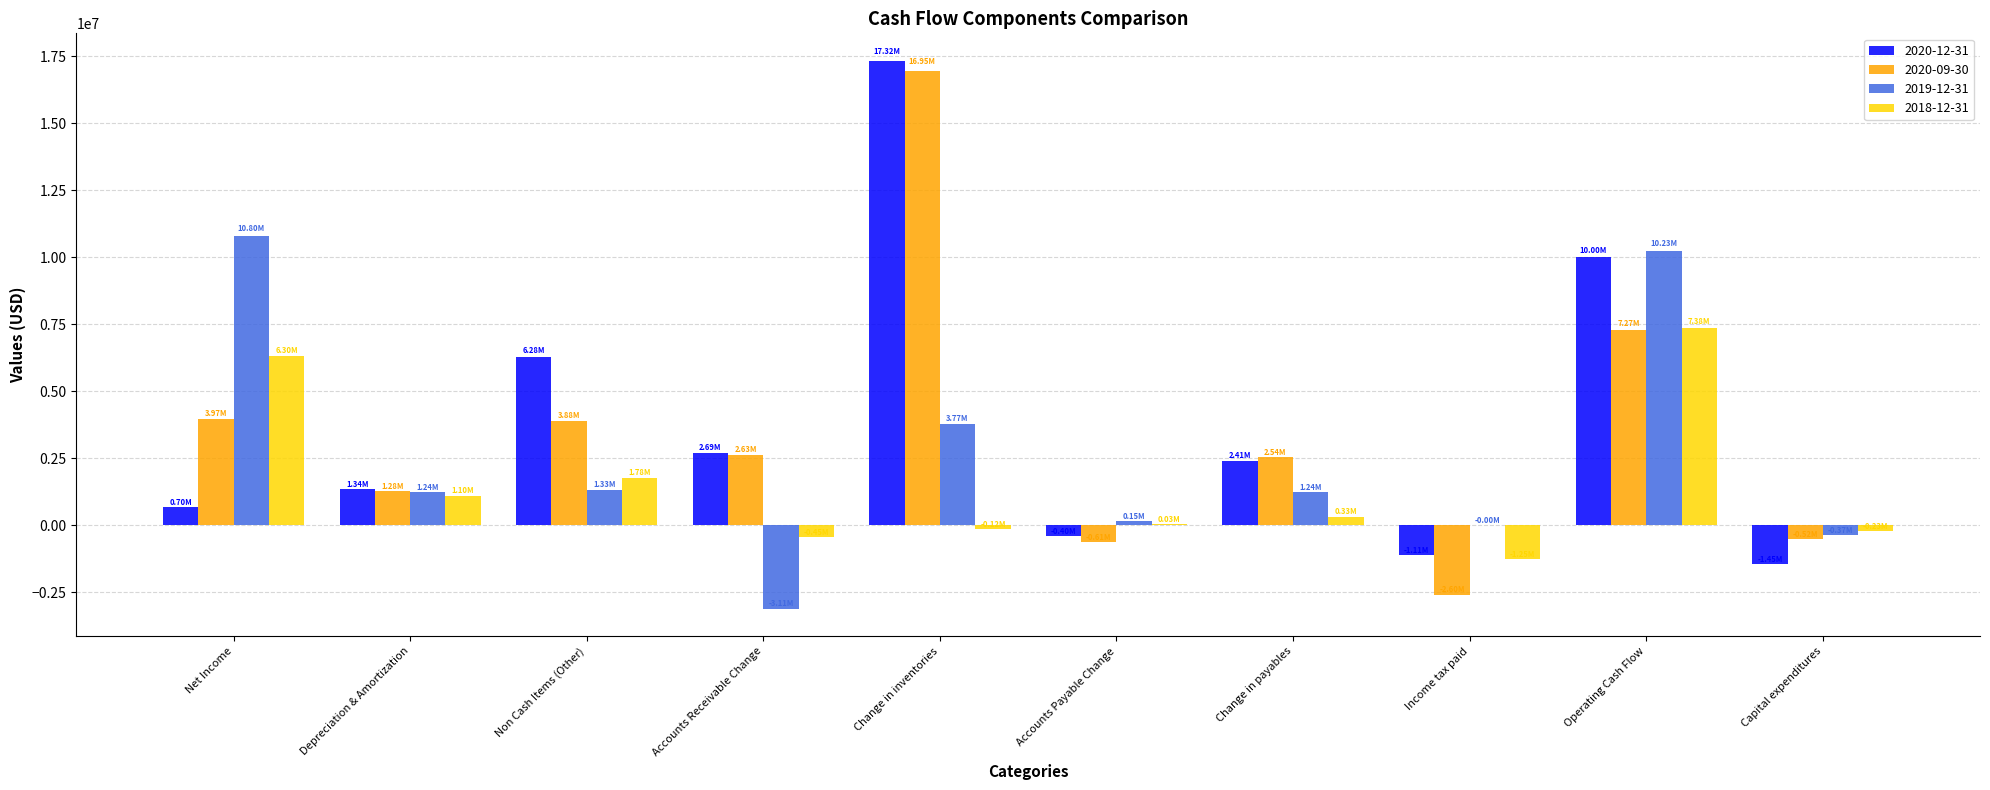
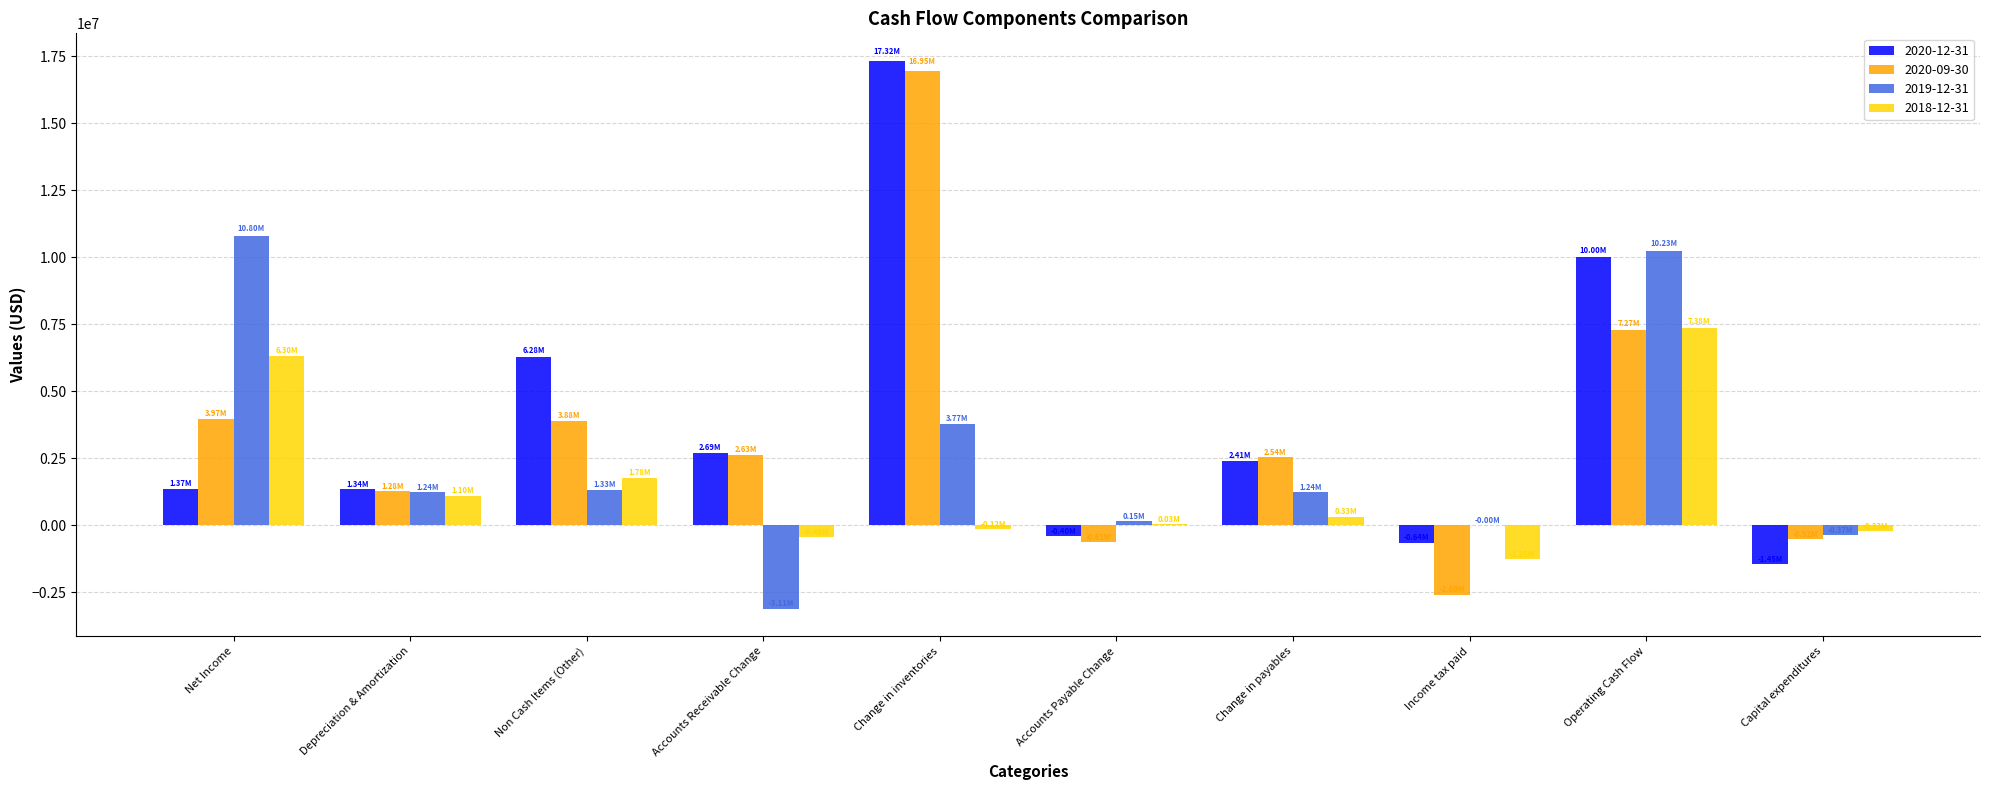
  {
    "2020-12-31": {
-     "Net Income": "0.70M",
+     "Net Income": "1.37M",
      "Depreciation & Amortization": "1.34M",
      "Non Cash Items (Other)": "6.28M",
      "Accounts Receivable Change": "2.69M",
      "Change in inventories": "17.32M",
      "Change in payables": "2.41M",
-     "Income tax paid": "-1100000",
+     "Income tax paid": "-600000",
      "Operating Cash Flow": "10.00M"
    },
    "2019-12-31": {
      "Net Income": "10.80M",
      "Depreciation & Amortization": "1.24M",
      "Non Cash Items (Other)": "1.33M",
      "Change in inventories": "3.77M",
      "Accounts Payable Change": "0.15M",
      "Change in payables": "1.24M",
      "Operating Cash Flow": "10.23M"
    }
  }
